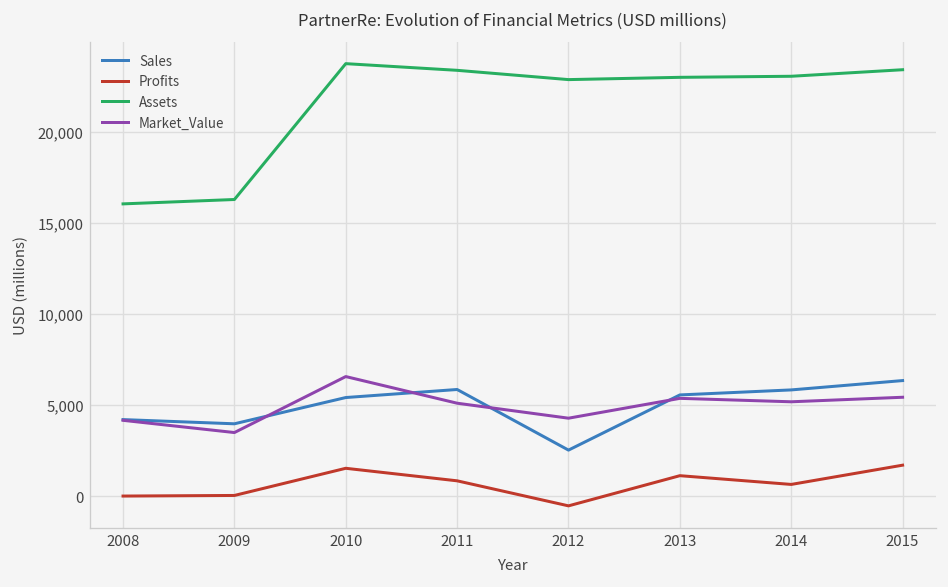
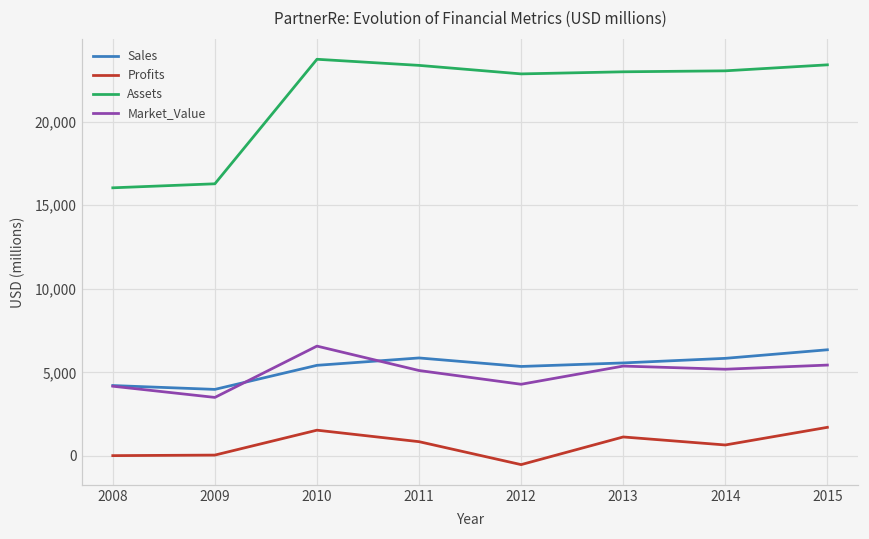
  {
    "Sales": {
      "2009": "4,000",
      "2010": "5,400",
      "2011": "5,900",
-     "2012": "2,500",
+     "2012": "5,400",
      "2013": "5,600",
      "2014": "5,800",
      "2015": "6,400"
    },
    "Profits": {
      "2008": "0",
      "2009": "100",
      "2010": "1,500",
      "2011": "900",
      "2012": "-500",
      "2013": "1,100",
      "2014": "700",
      "2015": "1,700"
    },
    "Assets": {
      "2008": "16,000",
      "2009": "16,300",
      "2010": "23,700",
      "2011": "23,400",
      "2012": "22,900",
      "2013": "23,000",
      "2014": "23,000",
      "2015": "23,400"
    },
    "Market_Value": {
      "2009": "3,500",
      "2010": "6,600",
      "2011": "5,100",
      "2012": "4,300",
      "2013": "5,400",
      "2014": "5,200",
      "2015": "5,400"
    }
  }
